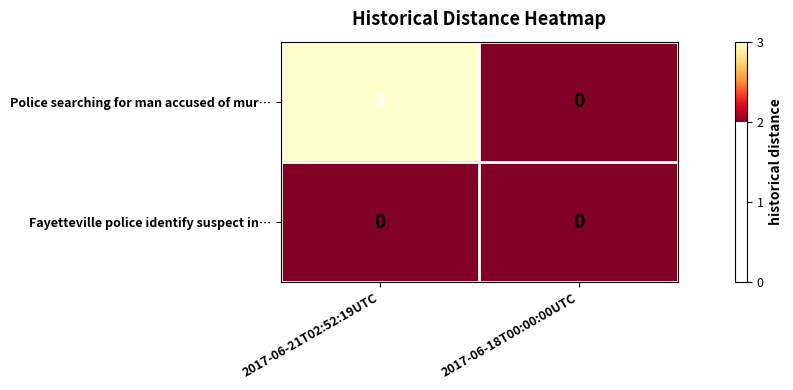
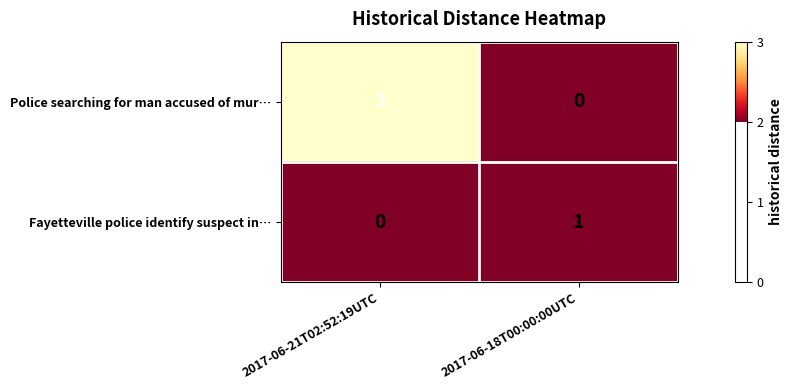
  {
    "Police searching for man accused of mur…": {
      "2017-06-21T02:52:19UTC": 3,
      "2017-06-18T00:00:00UTC": 0
    },
    "Fayetteville police identify suspect in…": {
      "2017-06-21T02:52:19UTC": 0,
-     "2017-06-18T00:00:00UTC": 0
+     "2017-06-18T00:00:00UTC": 1
    }
  }
